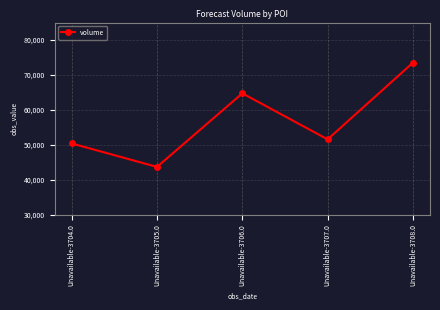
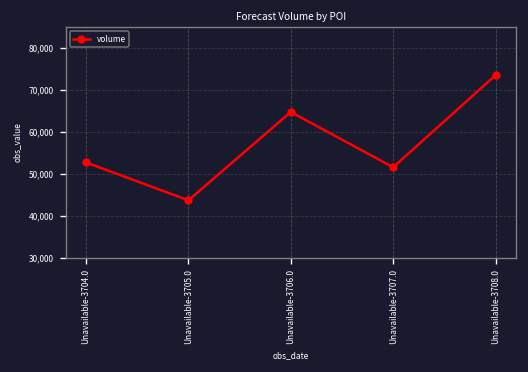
  {
-   "Unavailable-3704.0": "50,000",
+   "Unavailable-3704.0": "53,000",
    "Unavailable-3705.0": "44,000",
    "Unavailable-3706.0": "65,000",
    "Unavailable-3707.0": "52,000",
    "Unavailable-3708.0": "74,000"
  }
